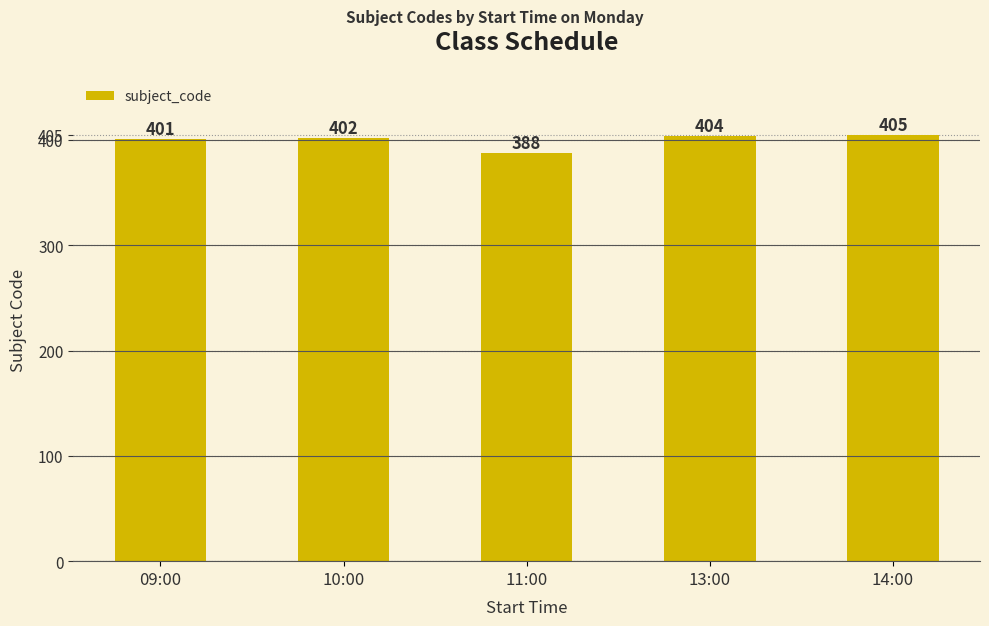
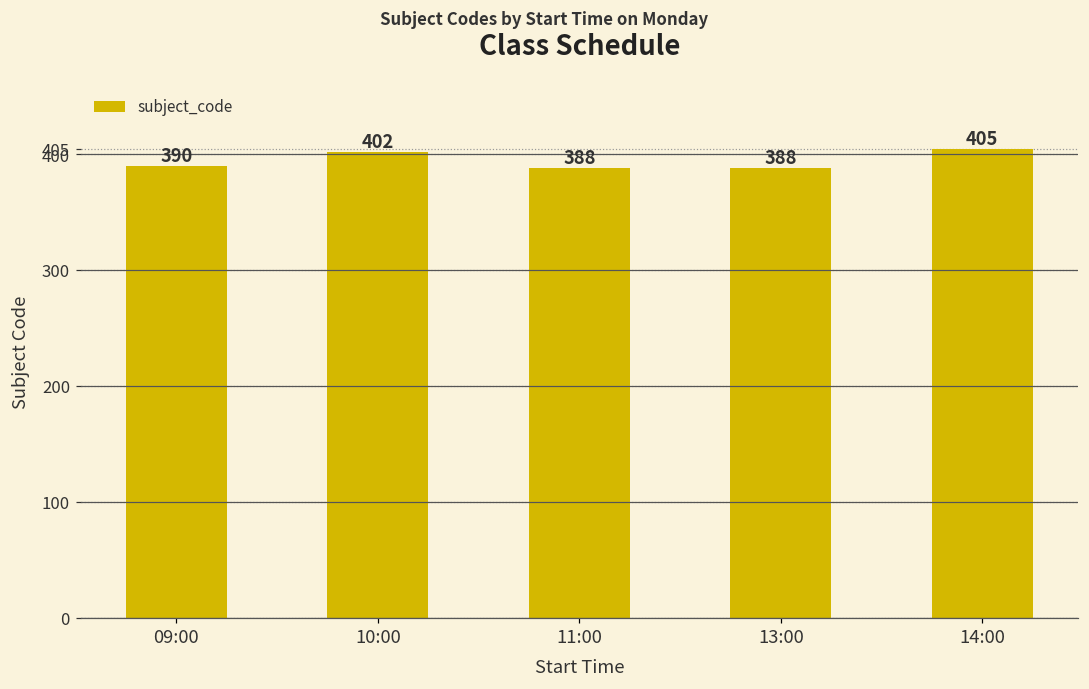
  {
-   "09:00": 401,
+   "09:00": 390,
    "10:00": 402,
    "11:00": 388,
-   "13:00": 404,
+   "13:00": 388,
    "14:00": 405
  }
